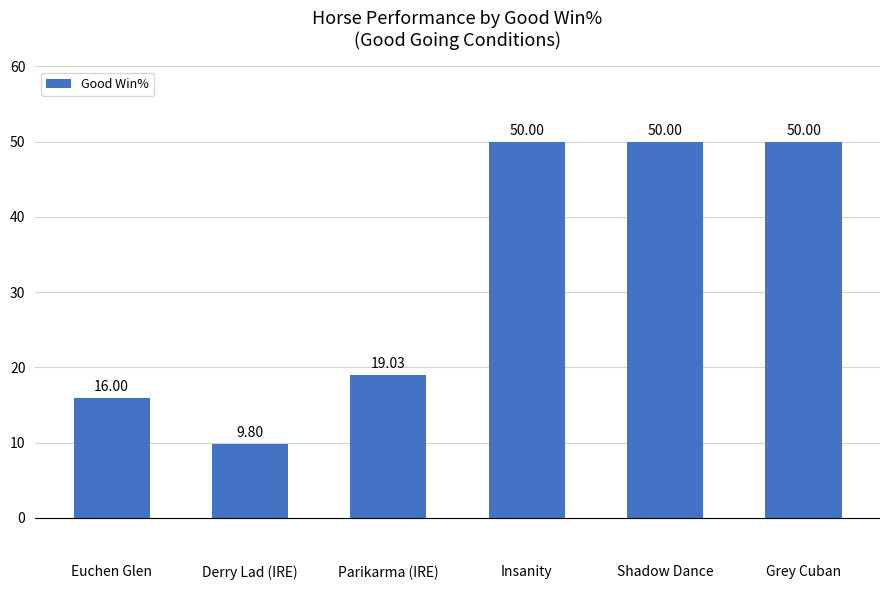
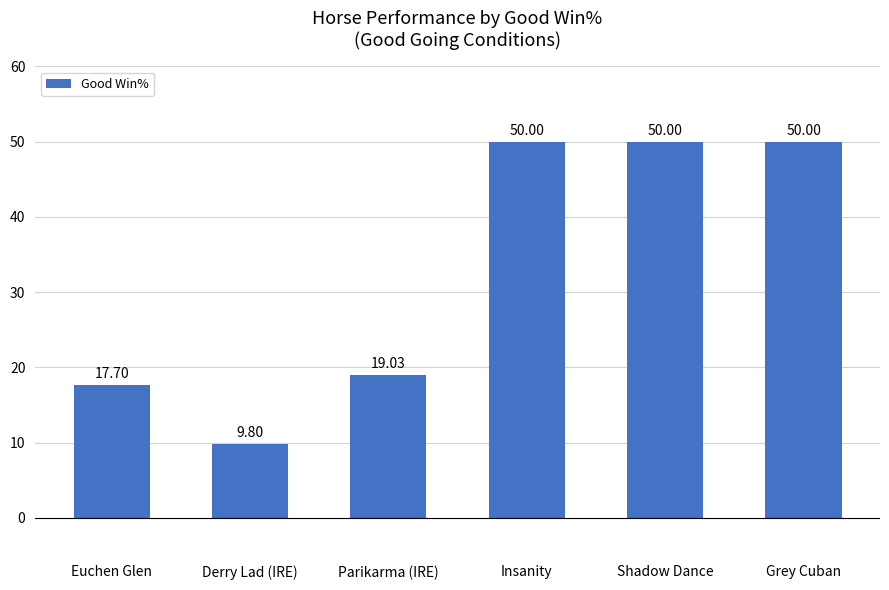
  {
-   "Euchen Glen": 16.00,
+   "Euchen Glen": 17.70,
    "Derry Lad (IRE)": 9.80,
    "Parikarma (IRE)": 19.03,
    "Insanity": 50.00,
    "Shadow Dance": 50.00,
    "Grey Cuban": 50.00
  }
